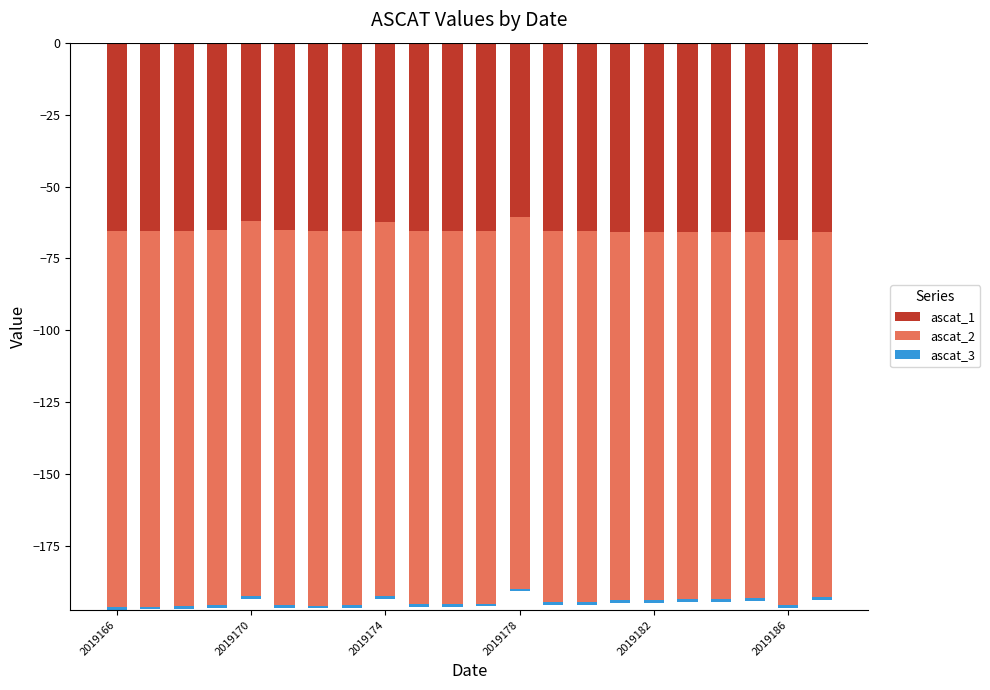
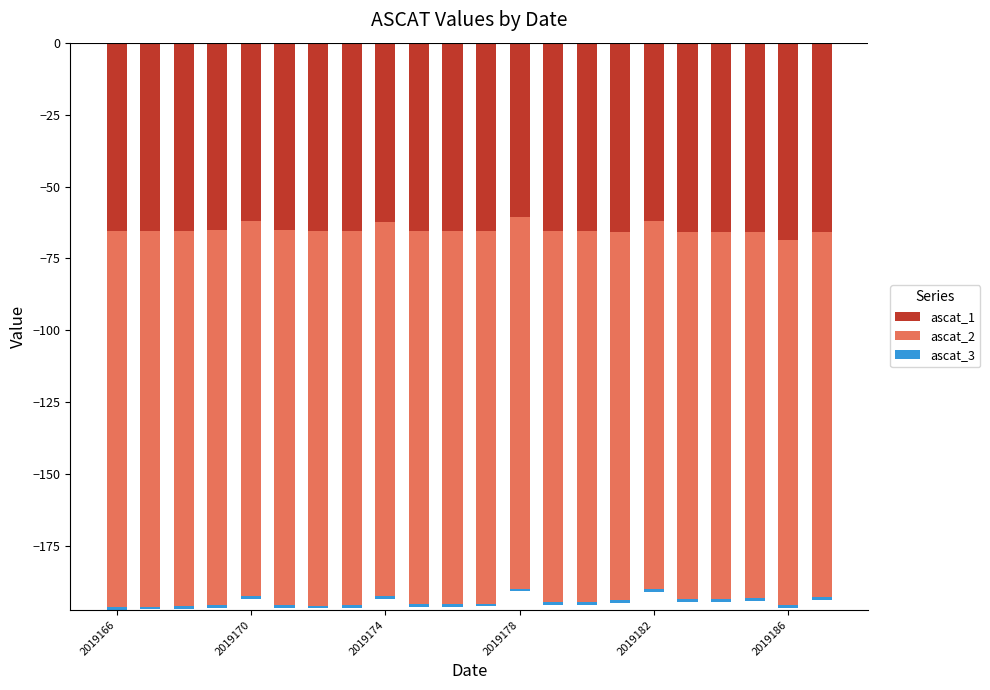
  {
    "ascat_1": {
      "2019166": -65,
      "2019170": -62,
      "2019174": -62,
      "2019178": -60,
-     "2019182": -66,
+     "2019182": -62,
      "2019186": -69
    },
    "ascat_2": {
      "2019166": -132,
      "2019170": -131,
      "2019174": -131,
      "2019178": -130,
      "2019182": -129,
      "2019186": -128
    }
  }
